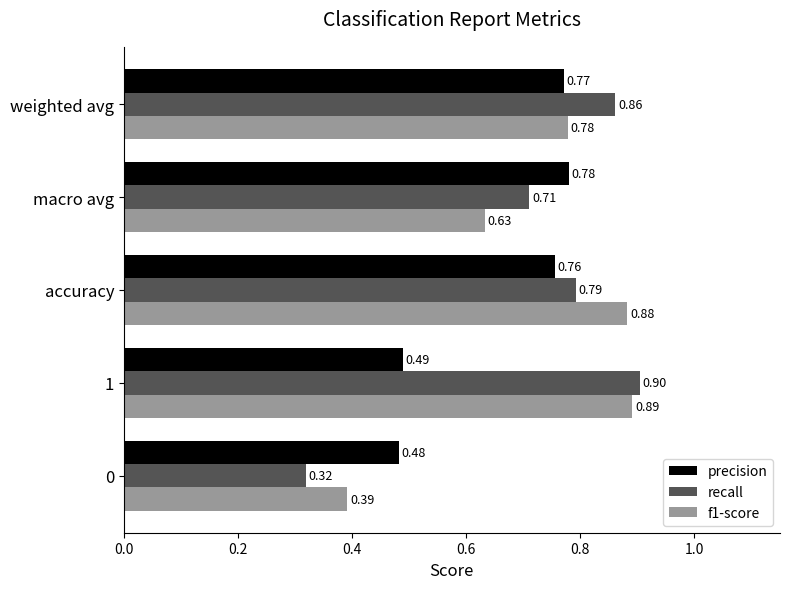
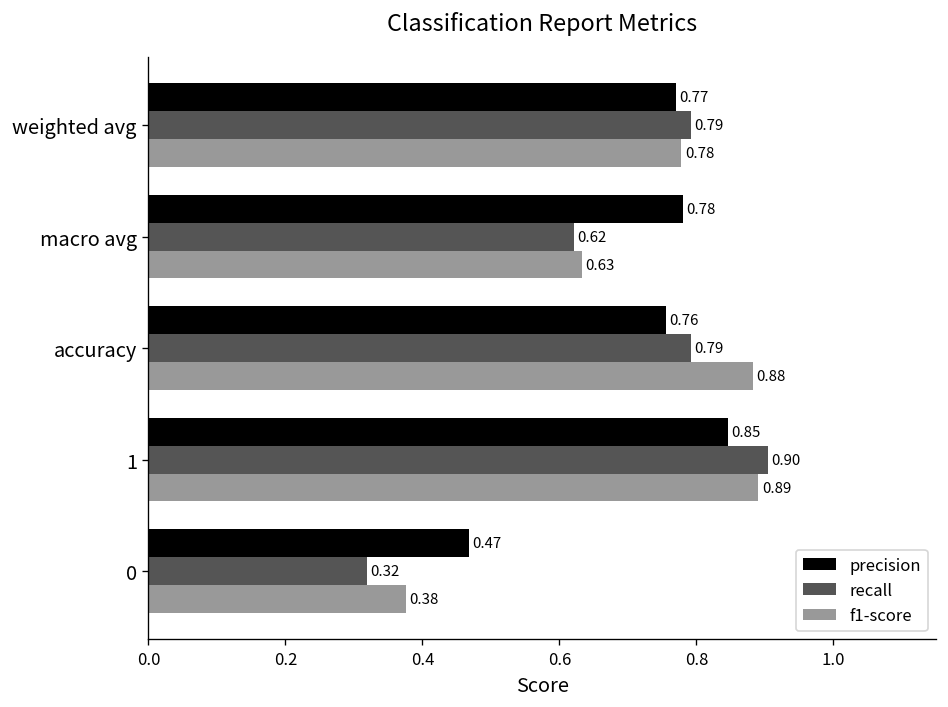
  {
    "precision": {
      "weighted avg": 0.77,
      "macro avg": 0.78,
      "accuracy": 0.76,
-     "1": 0.49,
-     "0": 0.48
+     "1": 0.85,
+     "0": 0.47
    },
    "recall": {
-     "weighted avg": 0.86,
-     "macro avg": 0.71,
+     "weighted avg": 0.79,
+     "macro avg": 0.62,
      "accuracy": 0.79,
      "1": 0.90,
      "0": 0.32
    },
    "f1-score": {
      "weighted avg": 0.78,
      "macro avg": 0.63,
      "accuracy": 0.88,
      "1": 0.89,
-     "0": 0.39
+     "0": 0.38
    }
  }
